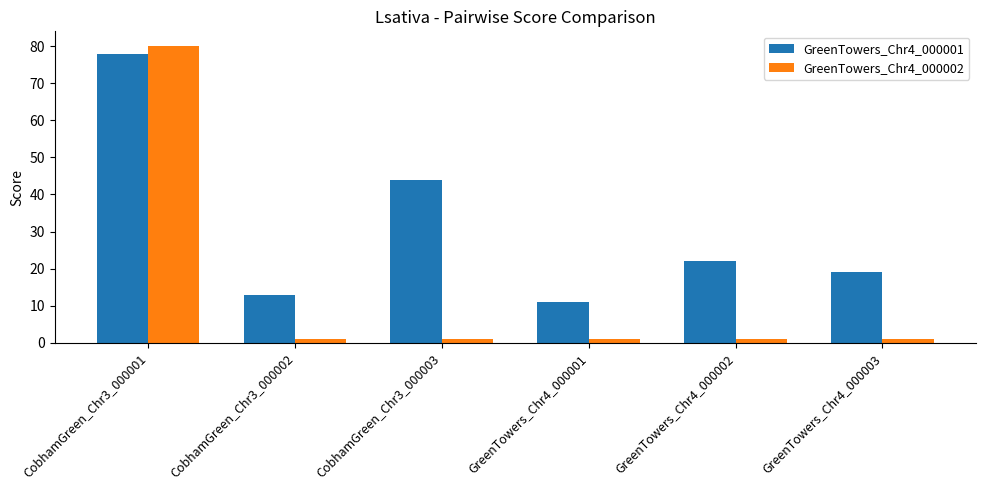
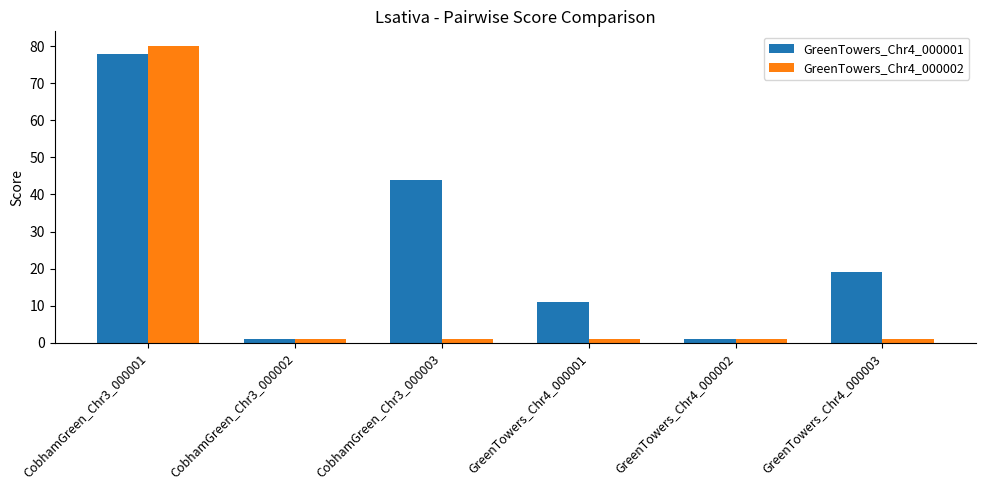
  {
    "GreenTowers_Chr4_000001": {
      "CobhamGreen_Chr3_000001": 78,
-     "CobhamGreen_Chr3_000002": 13,
+     "CobhamGreen_Chr3_000002": 1,
      "CobhamGreen_Chr3_000003": 44,
      "GreenTowers_Chr4_000001": 11,
-     "GreenTowers_Chr4_000002": 22,
+     "GreenTowers_Chr4_000002": 1,
      "GreenTowers_Chr4_000003": 19
    },
    "GreenTowers_Chr4_000002": {
      "CobhamGreen_Chr3_000001": 80,
      "CobhamGreen_Chr3_000002": 1,
      "CobhamGreen_Chr3_000003": 1,
      "GreenTowers_Chr4_000001": 1,
      "GreenTowers_Chr4_000002": 1,
      "GreenTowers_Chr4_000003": 1
    }
  }
